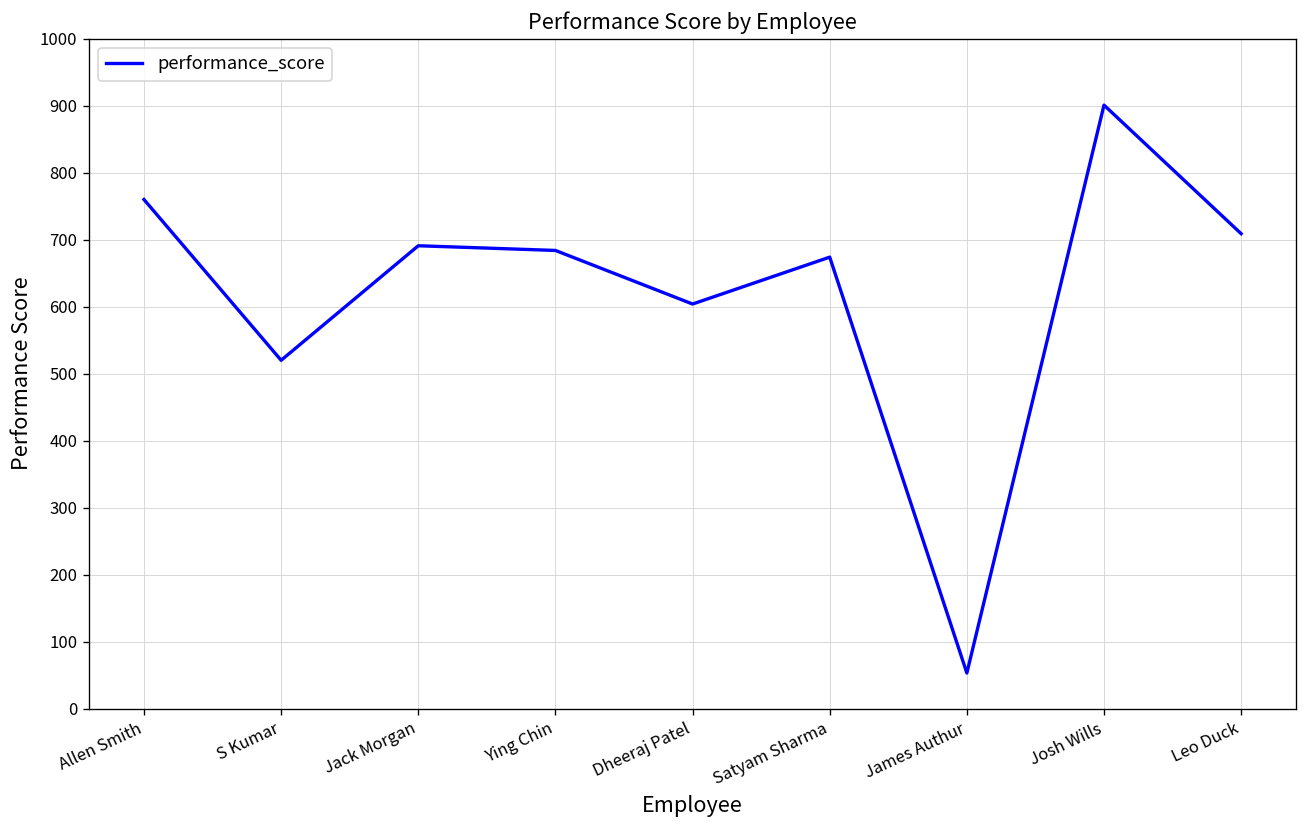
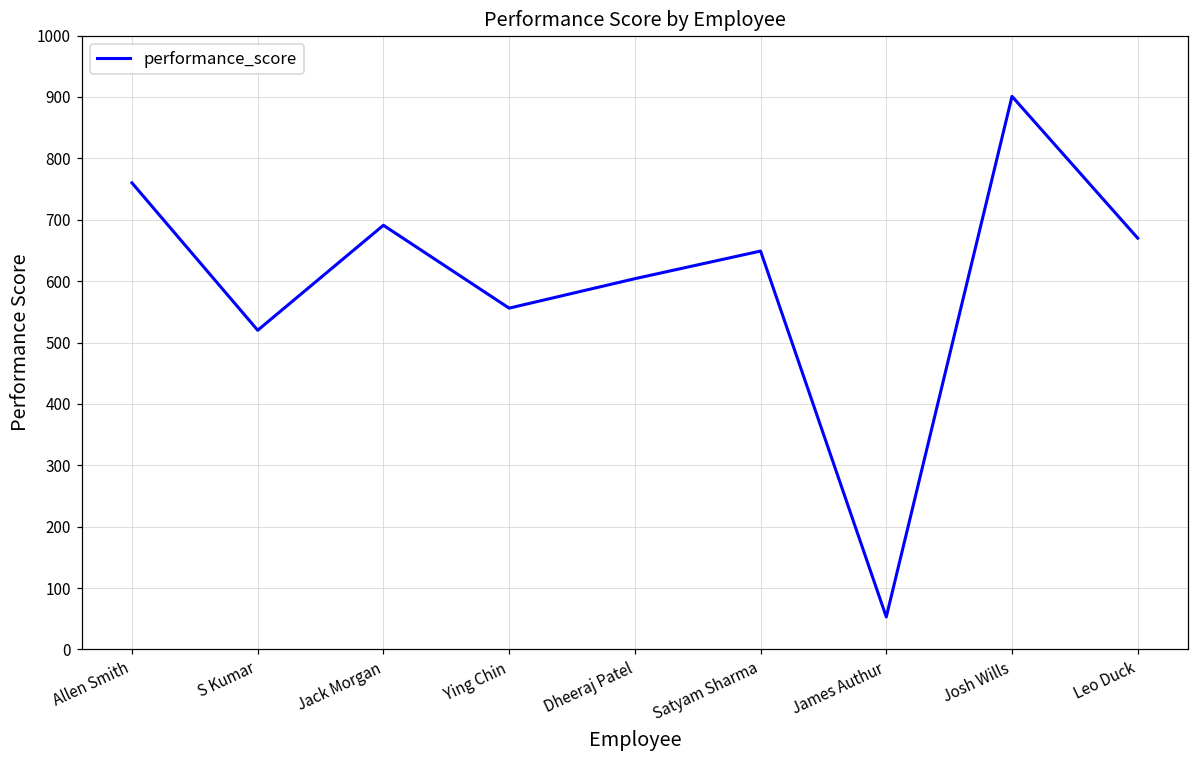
  {
    "Allen Smith": 760,
    "S Kumar": 520,
    "Jack Morgan": 690,
-   "Ying Chin": 680,
+   "Ying Chin": 560,
    "Dheeraj Patel": 600,
-   "Satyam Sharma": 670,
+   "Satyam Sharma": 650,
    "James Authur": 50,
    "Josh Wills": 900,
-   "Leo Duck": 710
+   "Leo Duck": 670
  }
